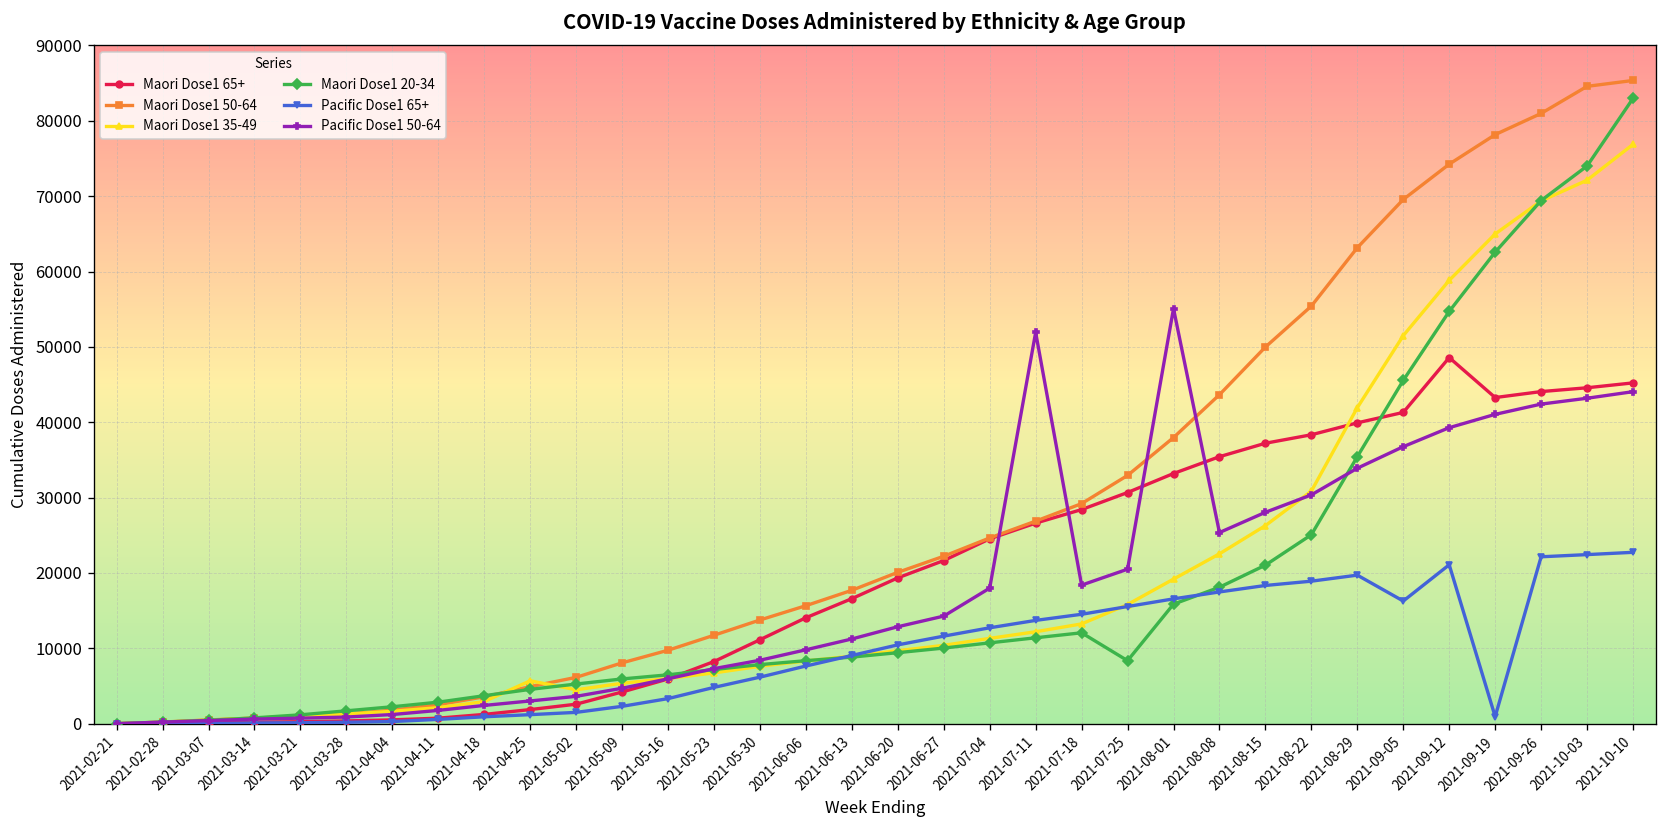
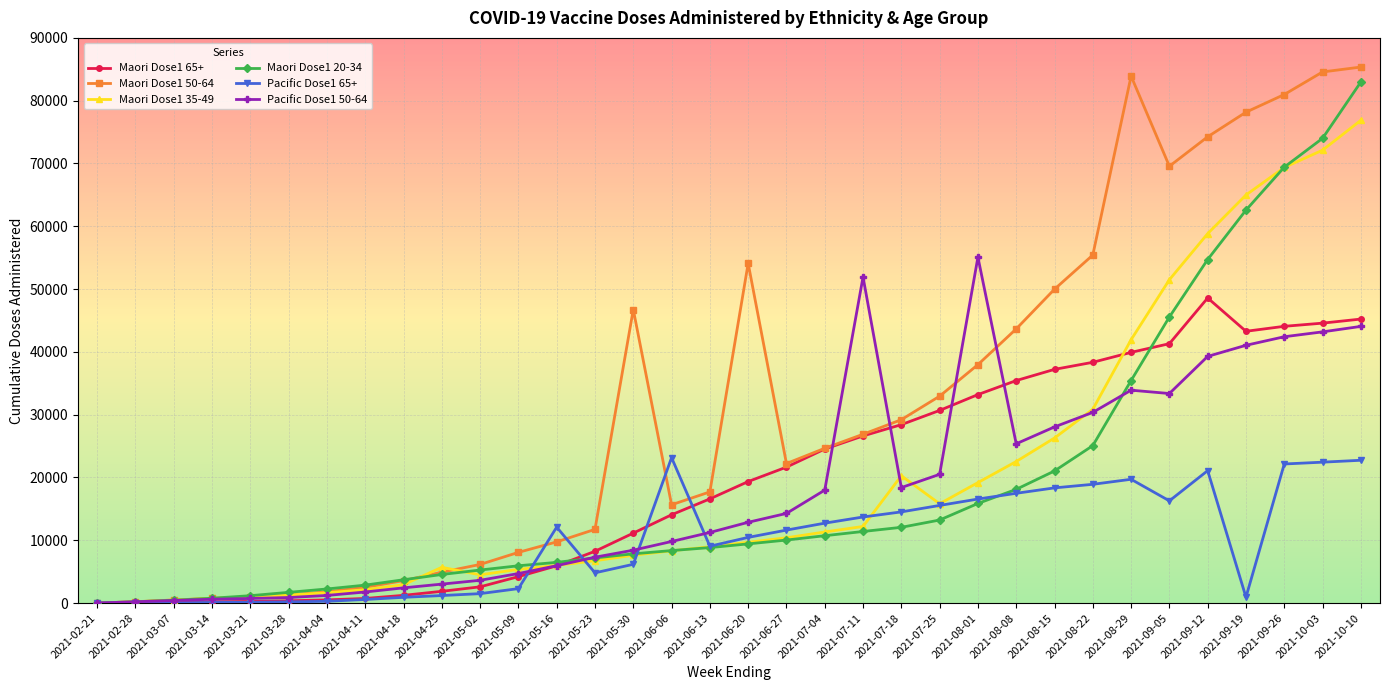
  {
    "Maori Dose1 65+": {
      "2021-04-25": 2000,
      "2021-05-02": 3000,
      "2021-05-09": 4000,
      "2021-05-23": 8000,
      "2021-05-30": 11000,
      "2021-06-06": 14000,
      "2021-06-13": 17000,
      "2021-06-20": 19000,
      "2021-06-27": 22000,
      "2021-07-18": 28000,
      "2021-07-25": 31000,
      "2021-08-01": 33000,
      "2021-08-08": 35000,
      "2021-08-15": 37000,
      "2021-08-22": 38000,
      "2021-08-29": 40000,
      "2021-09-05": 41000,
      "2021-09-12": 49000,
      "2021-09-19": 43000,
      "2021-09-26": 44000,
      "2021-10-03": 45000,
      "2021-10-10": 45000
    },
    "Maori Dose1 50-64": {
      "2021-05-02": 6000,
      "2021-05-09": 8000,
      "2021-05-16": 10000,
      "2021-05-23": 12000,
-     "2021-05-30": 14000,
+     "2021-05-30": 47000,
      "2021-06-06": 16000,
      "2021-06-13": 18000,
-     "2021-06-20": 20000,
+     "2021-06-20": 54000,
      "2021-06-27": 22000,
      "2021-07-18": 29000,
      "2021-07-25": 33000,
      "2021-08-01": 38000,
      "2021-08-08": 44000,
      "2021-08-15": 50000,
      "2021-08-22": 55000,
-     "2021-08-29": 63000,
+     "2021-08-29": 84000,
      "2021-09-05": 70000,
      "2021-09-12": 74000,
      "2021-09-19": 78000,
      "2021-09-26": 81000,
      "2021-10-03": 85000,
      "2021-10-10": 85000
    },
    "Maori Dose1 35-49": {
      "2021-04-18": 3000,
      "2021-04-25": 6000,
      "2021-05-02": 4000,
      "2021-05-09": 5000,
      "2021-05-23": 7000,
      "2021-07-04": 11000,
      "2021-07-11": 12000,
-     "2021-07-18": 13000,
+     "2021-07-18": 20000,
      "2021-08-01": 19000,
      "2021-08-08": 23000,
      "2021-08-15": 26000,
      "2021-08-22": 31000,
      "2021-08-29": 42000,
      "2021-09-05": 51000,
      "2021-09-12": 59000,
      "2021-09-19": 65000,
      "2021-10-03": 72000,
      "2021-10-10": 77000
    },
    "Maori Dose1 20-34": {
      "2021-03-28": 2000,
      "2021-04-04": 2000,
      "2021-05-02": 5000,
      "2021-05-09": 6000,
      "2021-05-16": 6000,
      "2021-07-04": 11000,
      "2021-07-11": 11000,
      "2021-07-18": 12000,
-     "2021-07-25": 8000,
+     "2021-07-25": 13000,
      "2021-08-01": 16000,
      "2021-08-08": 18000,
      "2021-08-15": 21000,
      "2021-08-22": 25000,
      "2021-08-29": 35000,
      "2021-09-05": 46000,
      "2021-09-12": 55000,
      "2021-09-19": 63000,
      "2021-10-03": 74000,
      "2021-10-10": 83000
    },
    "Pacific Dose1 65+": {
      "2021-04-25": 1000,
      "2021-05-02": 2000,
      "2021-05-09": 2000,
-     "2021-05-16": 3000,
+     "2021-05-16": 12000,
      "2021-05-23": 5000,
      "2021-05-30": 6000,
-     "2021-06-06": 8000,
+     "2021-06-06": 23000,
      "2021-06-20": 10000,
      "2021-06-27": 12000,
      "2021-07-04": 13000,
      "2021-07-11": 14000,
      "2021-07-18": 15000,
      "2021-08-01": 17000,
      "2021-08-08": 17000,
      "2021-08-15": 18000,
      "2021-08-22": 19000,
      "2021-08-29": 20000,
      "2021-09-05": 16000,
      "2021-09-12": 21000,
      "2021-09-19": 1000,
      "2021-09-26": 22000,
      "2021-10-03": 22000,
      "2021-10-10": 23000
    },
    "Pacific Dose1 50-64": {
      "2021-04-04": 1000,
      "2021-04-18": 2000,
      "2021-04-25": 3000,
      "2021-05-02": 4000,
      "2021-05-09": 5000,
      "2021-05-30": 8000,
      "2021-06-06": 10000,
      "2021-06-13": 11000,
      "2021-06-20": 13000,
      "2021-06-27": 14000,
      "2021-07-04": 18000,
      "2021-07-11": 52000,
      "2021-07-18": 18000,
      "2021-07-25": 21000,
      "2021-08-01": 55000,
      "2021-08-08": 25000,
      "2021-08-15": 28000,
      "2021-08-22": 30000,
      "2021-08-29": 34000,
-     "2021-09-05": 37000,
+     "2021-09-05": 33000,
      "2021-09-12": 39000,
      "2021-09-19": 41000,
      "2021-09-26": 42000,
      "2021-10-03": 43000,
      "2021-10-10": 44000
    }
  }
